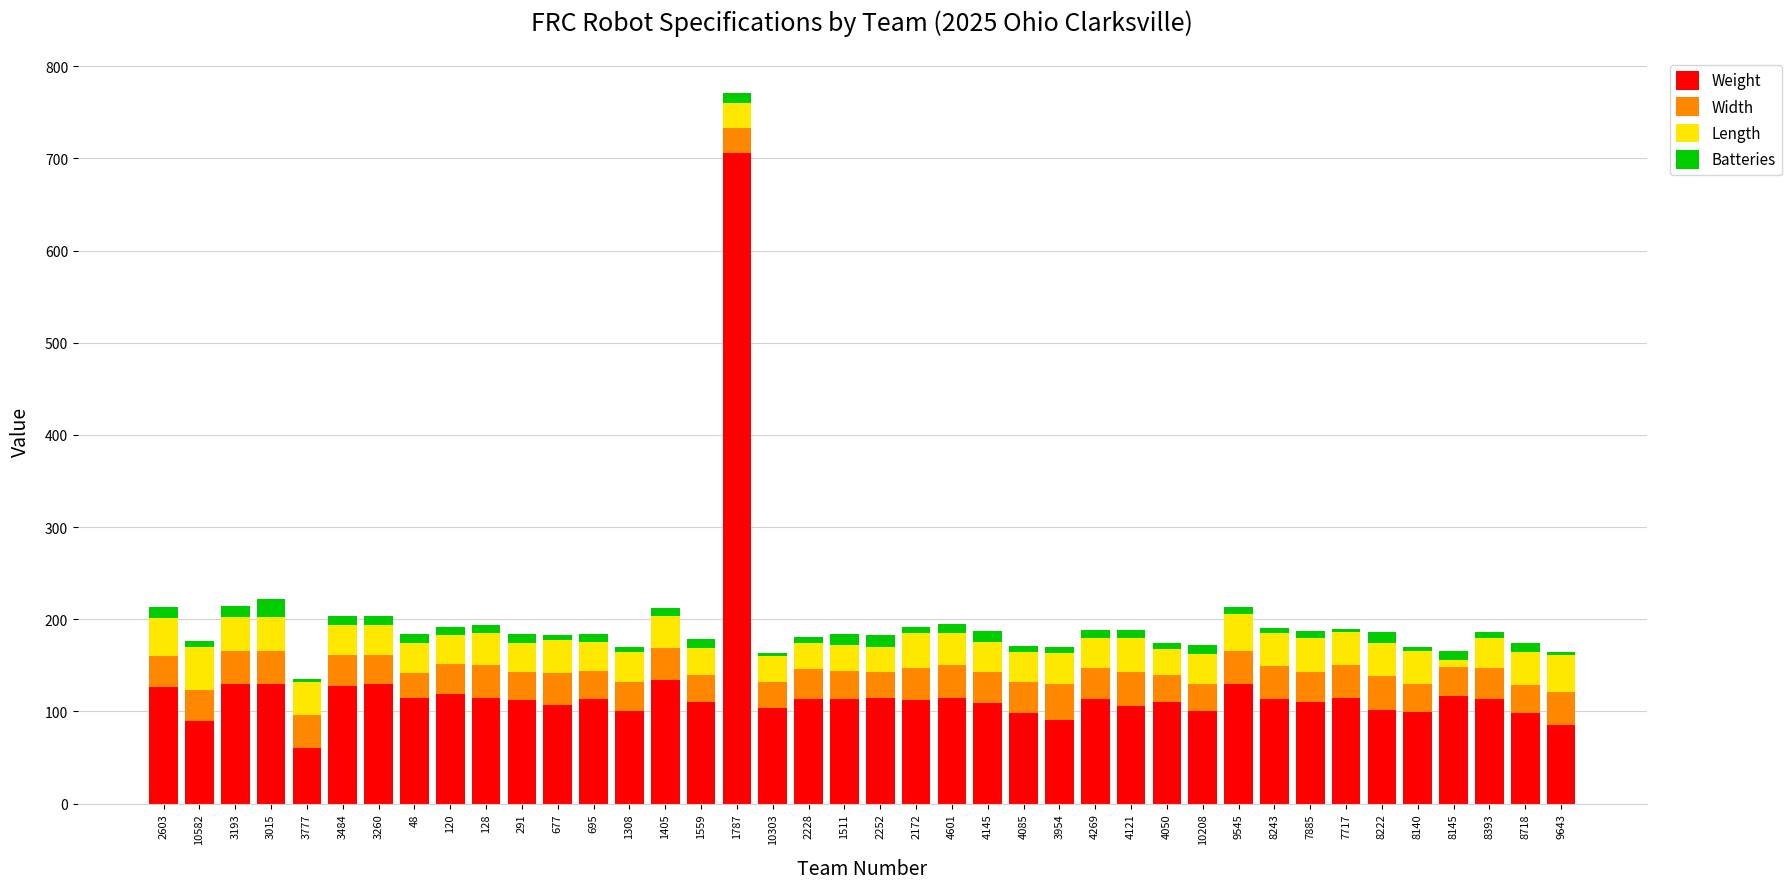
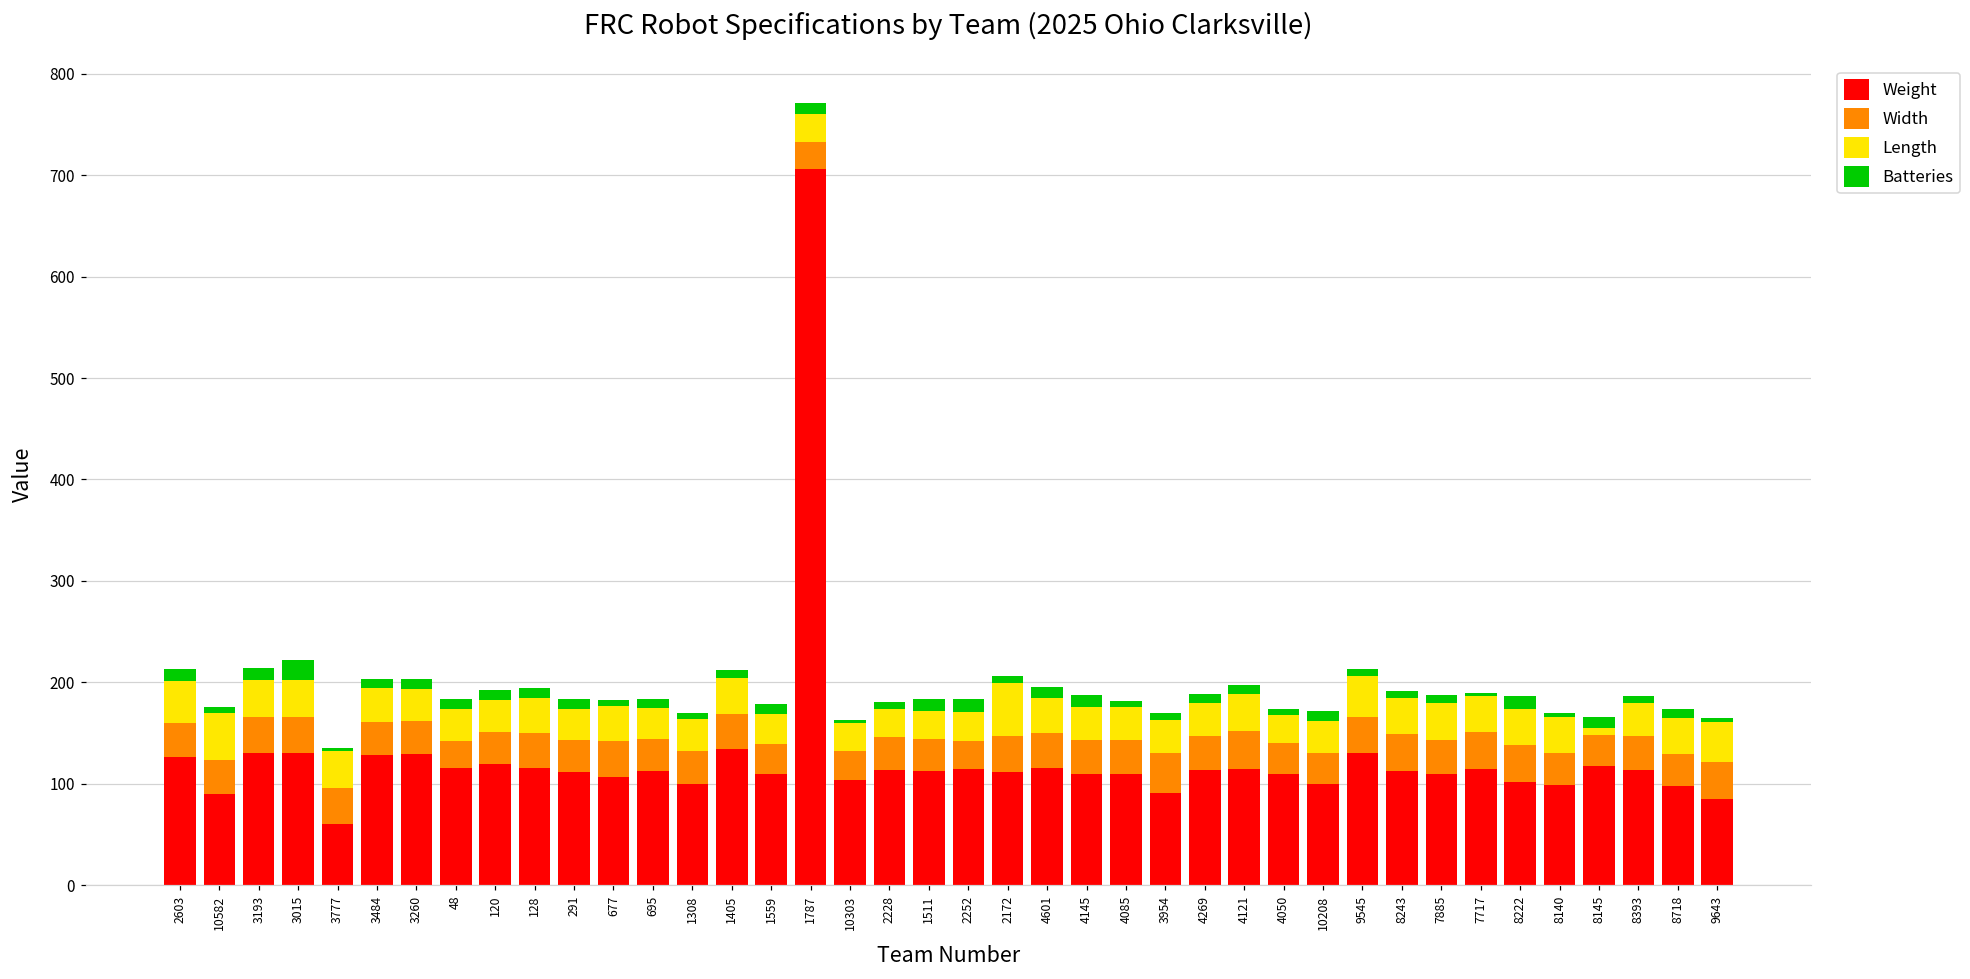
  {
    "Weight": {
      "2603": 130,
      "10582": 90,
      "3193": 130,
      "3015": 130,
      "3777": 60,
      "3484": 130,
      "3260": 130,
      "48": 120,
      "120": 120,
      "128": 120,
      "291": 110,
      "677": 110,
      "695": 110,
      "1308": 100,
      "1405": 130,
      "1559": 110,
      "1787": 710,
      "10303": 100,
      "2228": 110,
      "1511": 110,
      "2252": 110,
      "2172": 110,
      "4601": 120,
      "4145": 110,
-     "4085": 100,
+     "4085": 110,
      "3954": 90,
      "4269": 110,
-     "4121": 105,
+     "4121": 115,
      "4050": 110,
      "10208": 100,
      "9545": 130,
      "8243": 110,
      "7885": 110,
      "7717": 110,
      "8222": 100,
      "8140": 100,
      "8145": 120,
      "8393": 110,
      "8718": 100,
      "9643": 90
    },
    "Width": {
      "2603": 30,
      "10582": 30,
      "3193": 40,
      "3015": 40,
      "3777": 40,
      "3484": 30,
      "3260": 30,
      "48": 30,
      "120": 30,
      "128": 40,
      "291": 30,
      "677": 40,
      "695": 30,
      "1308": 30,
      "1405": 40,
      "1559": 30,
      "1787": 30,
      "10303": 30,
      "2228": 30,
      "1511": 30,
      "2252": 30,
      "2172": 40,
      "4601": 40,
      "4145": 30,
      "4085": 30,
      "3954": 40,
      "4269": 30,
      "4121": 40,
      "4050": 30,
      "10208": 30,
      "9545": 40,
      "8243": 40,
      "7885": 30,
      "7717": 40,
      "8222": 40,
      "8140": 30,
      "8145": 30,
      "8393": 30,
      "8718": 30,
      "9643": 40
    },
    "Length": {
      "2603": 40,
      "10582": 50,
      "3193": 40,
      "3015": 40,
      "3777": 40,
      "3484": 30,
      "3260": 30,
      "48": 30,
      "120": 30,
      "128": 40,
      "291": 30,
      "677": 40,
      "695": 30,
      "1308": 30,
      "1405": 40,
      "1559": 30,
      "1787": 30,
      "10303": 30,
      "2228": 30,
      "1511": 30,
      "2252": 30,
-     "2172": 40,
+     "2172": 50,
      "4601": 40,
      "4145": 30,
      "4085": 30,
      "3954": 30,
      "4269": 30,
      "4121": 40,
      "4050": 30,
      "10208": 30,
      "9545": 40,
      "8243": 40,
      "7885": 40,
      "7717": 40,
      "8222": 40,
      "8140": 40,
      "8145": 10,
      "8393": 30,
      "8718": 40,
      "9643": 40
    },
    "Batteries": {
      "2603": 10,
      "10582": 10,
      "3193": 10,
      "3015": 20,
      "3777": 0,
      "3484": 10,
      "3260": 10,
      "48": 10,
      "120": 10,
      "128": 10,
      "291": 10,
      "677": 10,
      "695": 10,
      "1308": 10,
      "1405": 10,
      "1559": 10,
      "1787": 10,
      "10303": 0,
      "2228": 10,
      "1511": 10,
      "2252": 10,
      "2172": 10,
      "4601": 10,
      "4145": 10,
      "4085": 10,
      "3954": 10,
      "4269": 10,
      "4121": 10,
      "4050": 10,
      "10208": 10,
      "9545": 10,
      "8243": 10,
      "7885": 10,
      "7717": 0,
      "8222": 10,
      "8140": 0,
      "8145": 10,
      "8393": 10,
      "8718": 10,
      "9643": 0
    }
  }
